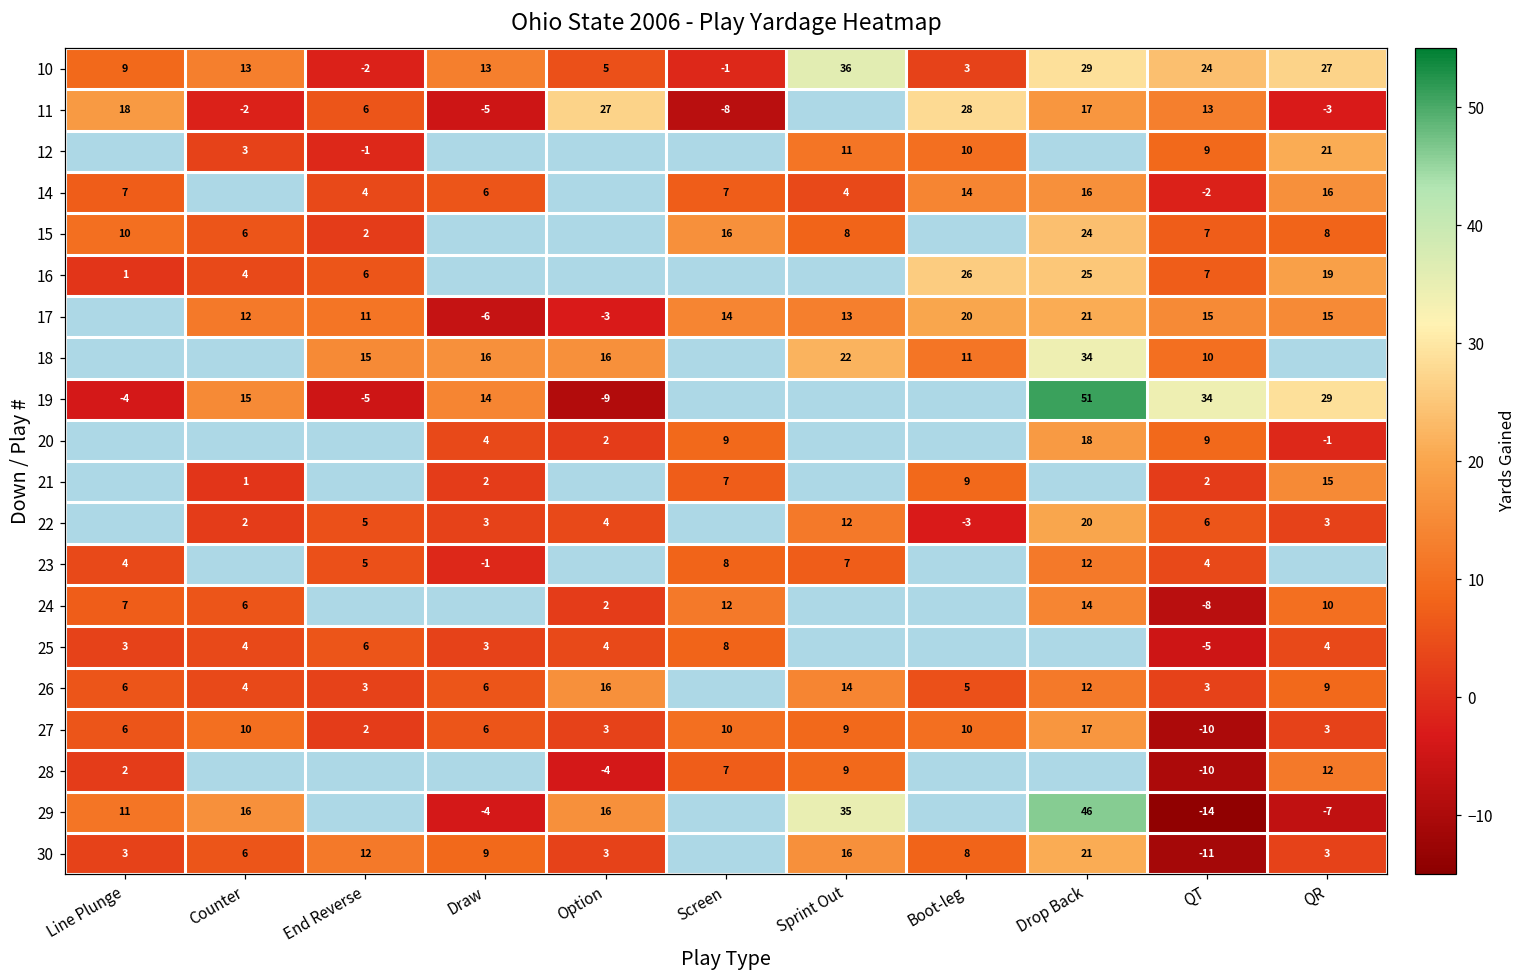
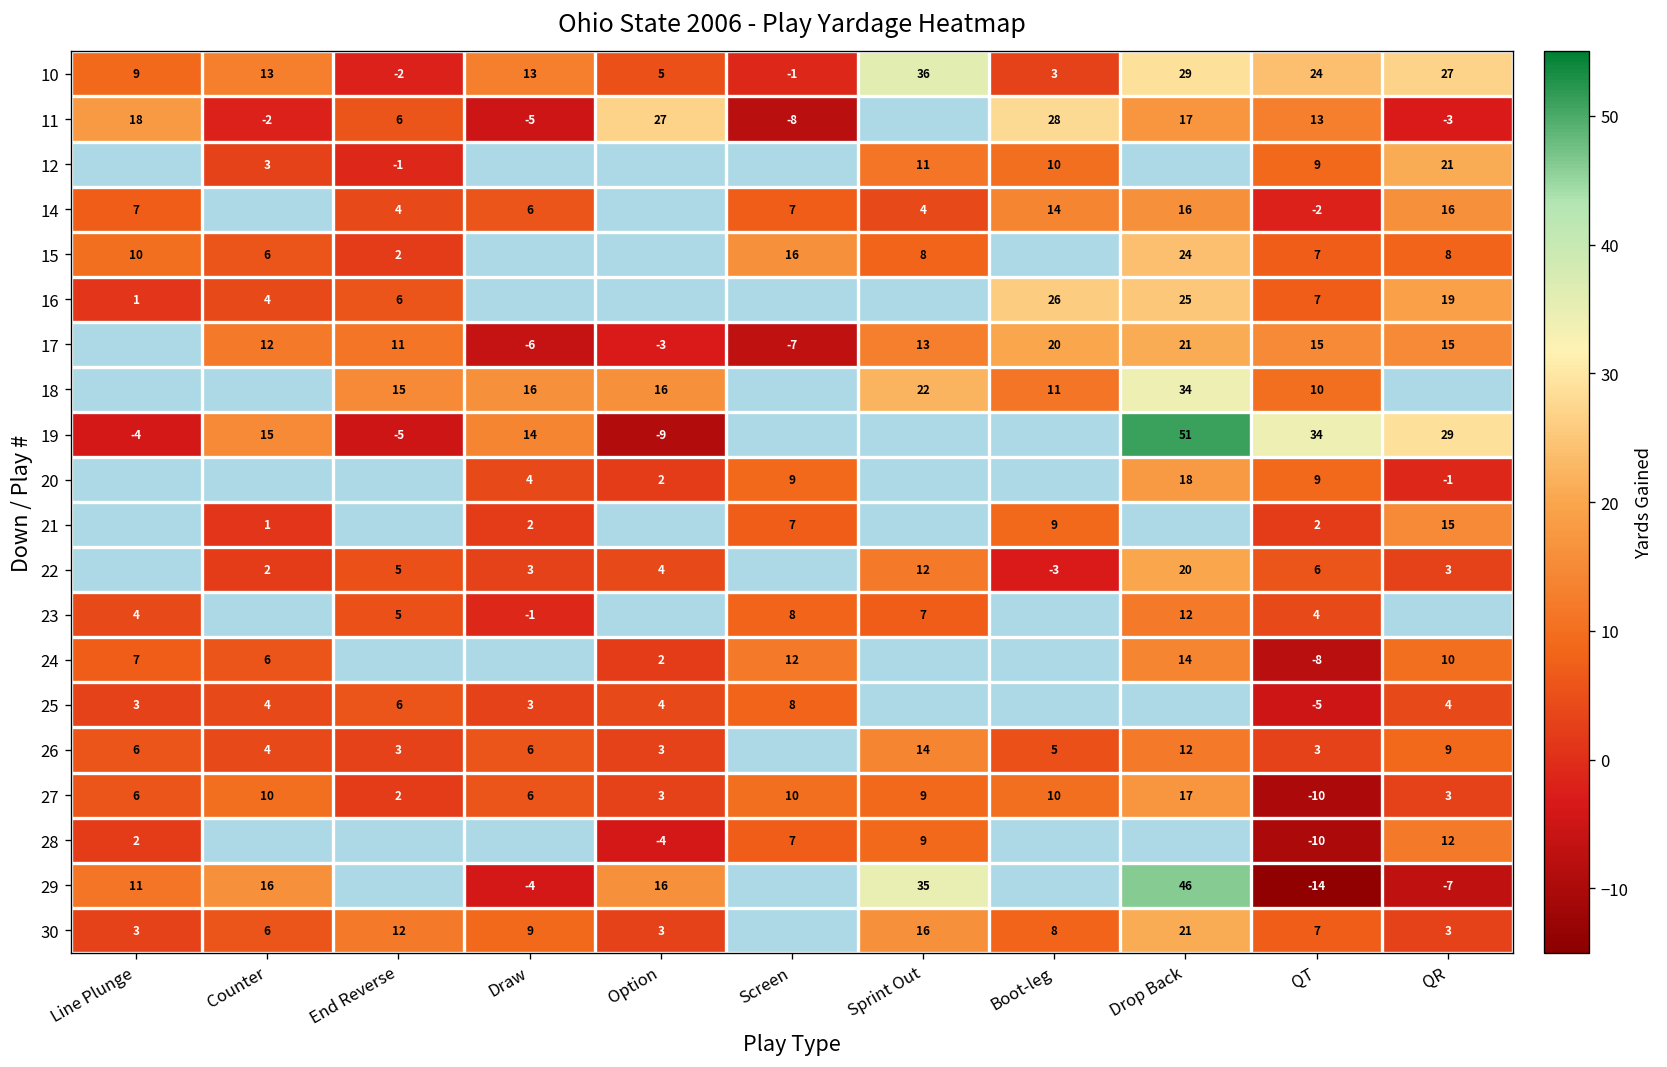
  {
    "10": {
      "Line Plunge": 9,
      "Counter": 13,
      "End Reverse": -2,
      "Draw": 13,
      "Option": 5,
      "Screen": -1,
      "Sprint Out": 36,
      "Boot-leg": 3,
      "Drop Back": 29,
      "QT": 24,
      "QR": 27
    },
    "11": {
      "Line Plunge": 18,
      "Counter": -2,
      "End Reverse": 6,
      "Draw": -5,
      "Option": 27,
      "Screen": -8,
      "Boot-leg": 28,
      "Drop Back": 17,
      "QT": 13,
      "QR": -3
    },
    "12": {
      "Counter": 3,
      "End Reverse": -1,
      "Sprint Out": 11,
      "Boot-leg": 10,
      "QT": 9,
      "QR": 21
    },
    "14": {
      "Line Plunge": 7,
      "End Reverse": 4,
      "Draw": 6,
      "Screen": 7,
      "Sprint Out": 4,
      "Boot-leg": 14,
      "Drop Back": 16,
      "QT": -2,
      "QR": 16
    },
    "15": {
      "Line Plunge": 10,
      "Counter": 6,
      "End Reverse": 2,
      "Screen": 16,
      "Sprint Out": 8,
      "Drop Back": 24,
      "QT": 7,
      "QR": 8
    },
    "16": {
      "Line Plunge": 1,
      "Counter": 4,
      "End Reverse": 6,
      "Boot-leg": 26,
      "Drop Back": 25,
      "QT": 7,
      "QR": 19
    },
    "17": {
      "Counter": 12,
      "End Reverse": 11,
      "Draw": -6,
      "Option": -3,
-     "Screen": 14,
+     "Screen": -7,
      "Sprint Out": 13,
      "Boot-leg": 20,
      "Drop Back": 21,
      "QT": 15,
      "QR": 15
    },
    "18": {
      "End Reverse": 15,
      "Draw": 16,
      "Option": 16,
      "Sprint Out": 22,
      "Boot-leg": 11,
      "Drop Back": 34,
      "QT": 10
    },
    "19": {
      "Line Plunge": -4,
      "Counter": 15,
      "End Reverse": -5,
      "Draw": 14,
      "Option": -9,
      "Drop Back": 51,
      "QT": 34,
      "QR": 29
    },
    "20": {
      "Draw": 4,
      "Option": 2,
      "Screen": 9,
      "Drop Back": 18,
      "QT": 9,
      "QR": -1
    },
    "21": {
      "Counter": 1,
      "Draw": 2,
      "Screen": 7,
      "Boot-leg": 9,
      "QT": 2,
      "QR": 15
    },
    "22": {
      "Counter": 2,
      "End Reverse": 5,
      "Draw": 3,
      "Option": 4,
      "Sprint Out": 12,
      "Boot-leg": -3,
      "Drop Back": 20,
      "QT": 6,
      "QR": 3
    },
    "23": {
      "Line Plunge": 4,
      "End Reverse": 5,
      "Draw": -1,
      "Screen": 8,
      "Sprint Out": 7,
      "Drop Back": 12,
      "QT": 4
    },
    "24": {
      "Line Plunge": 7,
      "Counter": 6,
      "Option": 2,
      "Screen": 12,
      "Drop Back": 14,
      "QT": -8,
      "QR": 10
    },
    "25": {
      "Line Plunge": 3,
      "Counter": 4,
      "End Reverse": 6,
      "Draw": 3,
      "Option": 4,
      "Screen": 8,
      "QT": -5,
      "QR": 4
    },
    "26": {
      "Line Plunge": 6,
      "Counter": 4,
      "End Reverse": 3,
      "Draw": 6,
-     "Option": 16,
+     "Option": 3,
      "Sprint Out": 14,
      "Boot-leg": 5,
      "Drop Back": 12,
      "QT": 3,
      "QR": 9
    },
    "27": {
      "Line Plunge": 6,
      "Counter": 10,
      "End Reverse": 2,
      "Draw": 6,
      "Option": 3,
      "Screen": 10,
      "Sprint Out": 9,
      "Boot-leg": 10,
      "Drop Back": 17,
      "QT": -10,
      "QR": 3
    },
    "28": {
      "Line Plunge": 2,
      "Option": -4,
      "Screen": 7,
      "Sprint Out": 9,
      "QT": -10,
      "QR": 12
    },
    "29": {
      "Line Plunge": 11,
      "Counter": 16,
      "Draw": -4,
      "Option": 16,
      "Sprint Out": 35,
      "Drop Back": 46,
      "QT": -14,
      "QR": -7
    },
    "30": {
      "Line Plunge": 3,
      "Counter": 6,
      "End Reverse": 12,
      "Draw": 9,
      "Option": 3,
      "Sprint Out": 16,
      "Boot-leg": 8,
      "Drop Back": 21,
-     "QT": -11,
+     "QT": 7,
      "QR": 3
    }
  }
